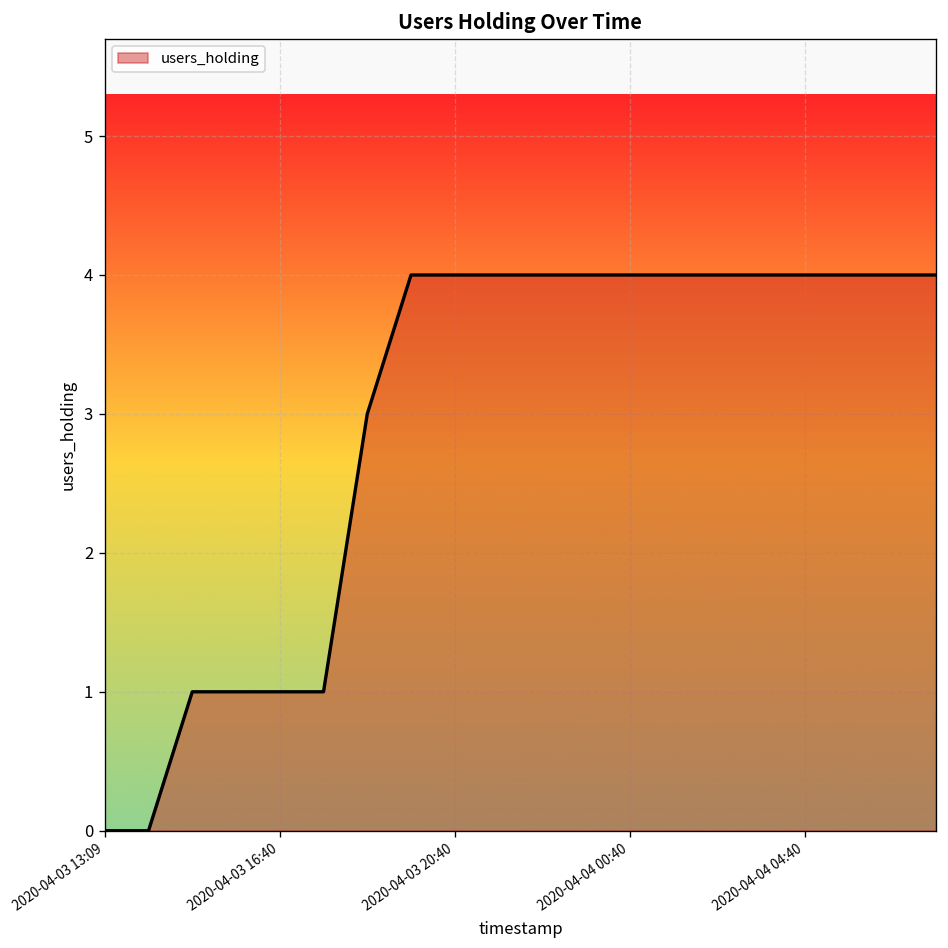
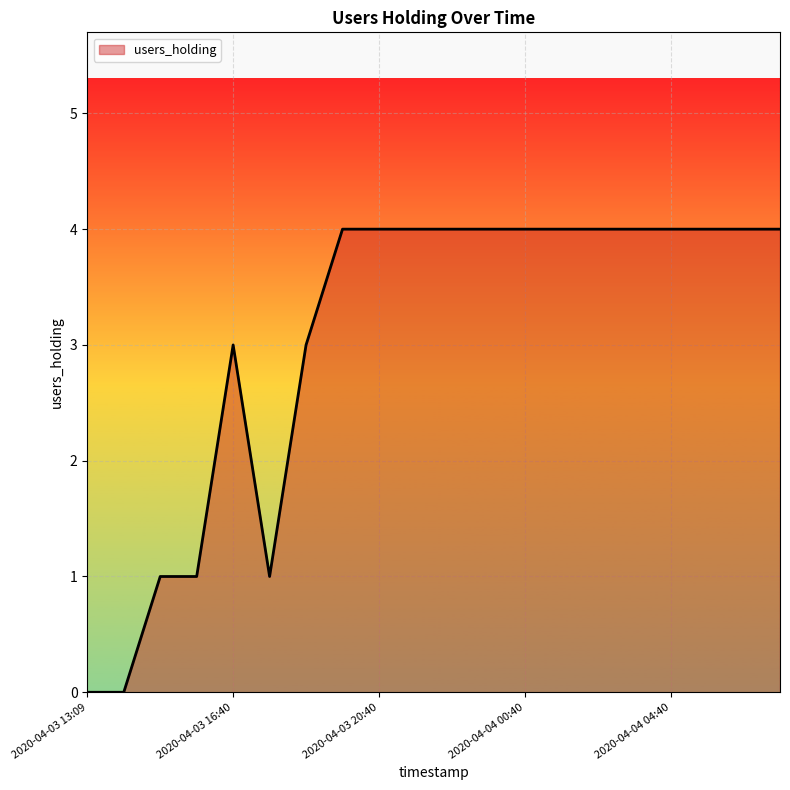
  {
    "2020-04-03 13:09": 0,
-   "2020-04-03 16:40": 1,
+   "2020-04-03 16:40": 3,
    "2020-04-03 20:40": 4,
    "2020-04-04 00:40": 4,
    "2020-04-04 04:40": 4
  }
